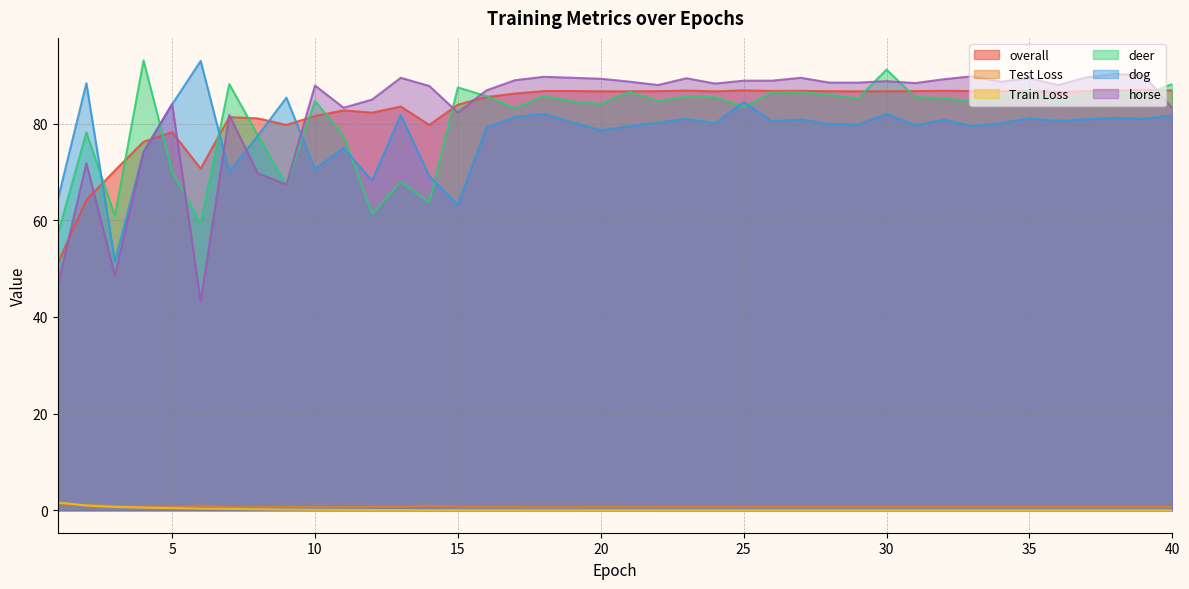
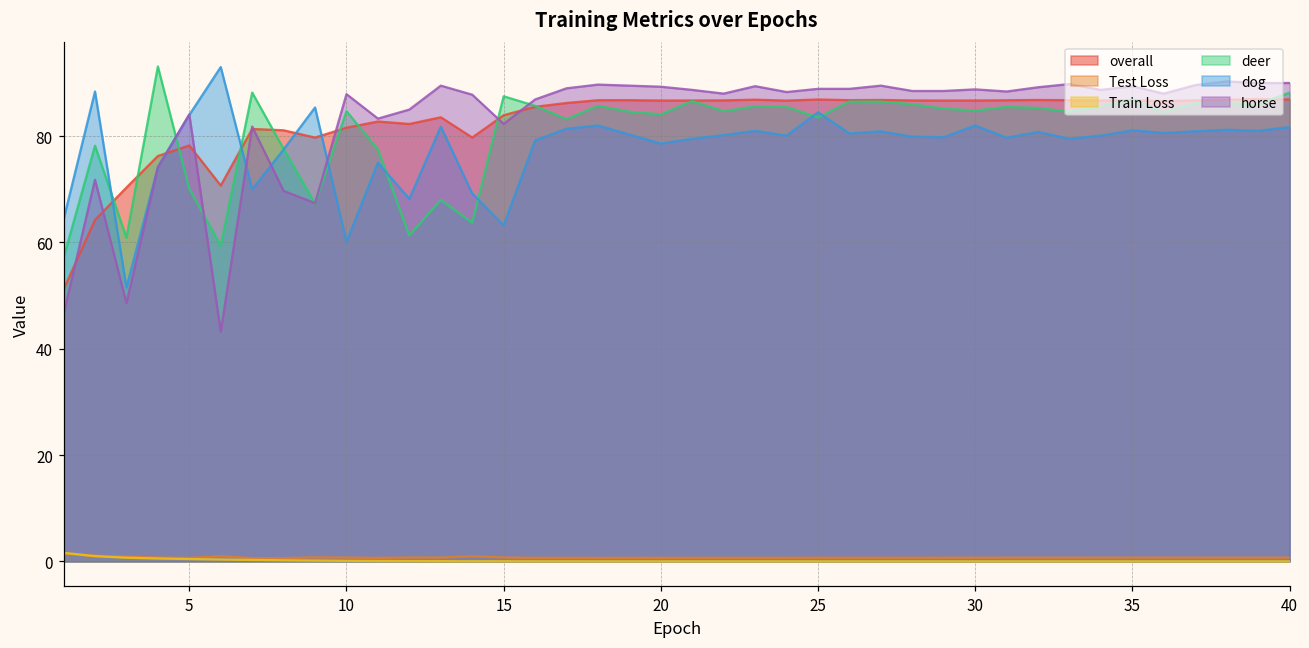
  {
    "deer": {
      "5": 70,
      "10": 85,
      "15": 88,
      "20": 84,
      "25": 84,
-     "30": 91,
+     "30": 85,
      "40": 88
    },
    "dog": {
-     "10": 71,
+     "10": 60,
      "15": 63,
      "20": 79,
      "25": 85,
      "30": 82,
      "35": 81,
      "40": 82
    },
    "horse": {
      "10": 88,
      "15": 82,
      "20": 89,
      "25": 89,
      "30": 89,
-     "40": 83
+     "40": 90
    }
  }
